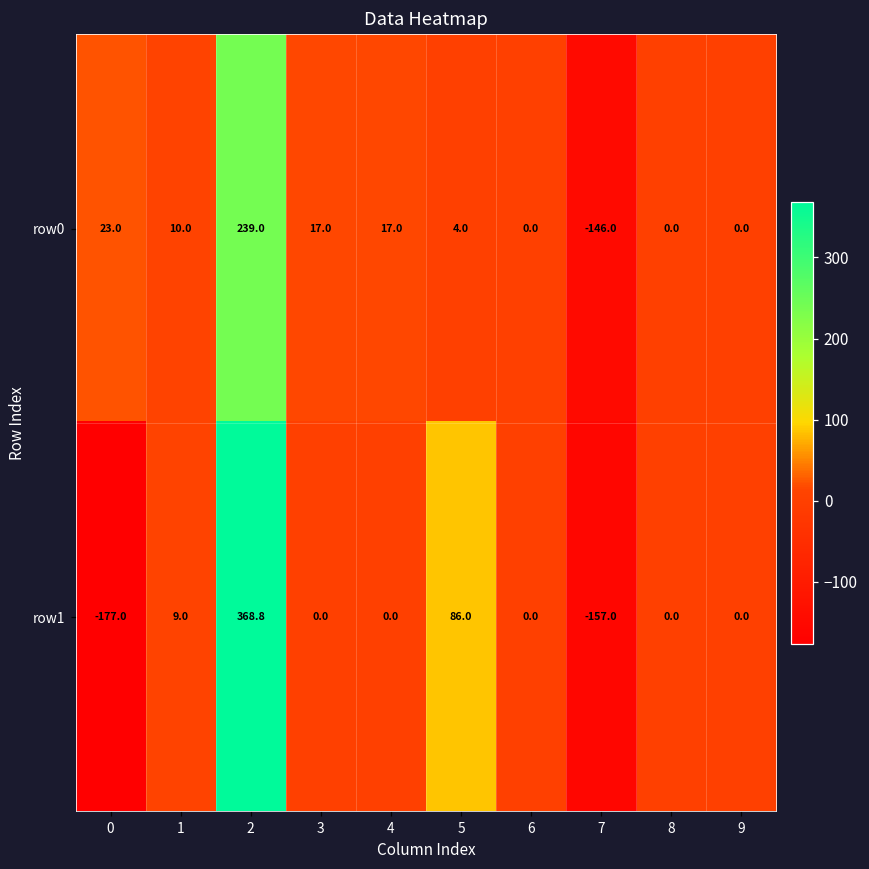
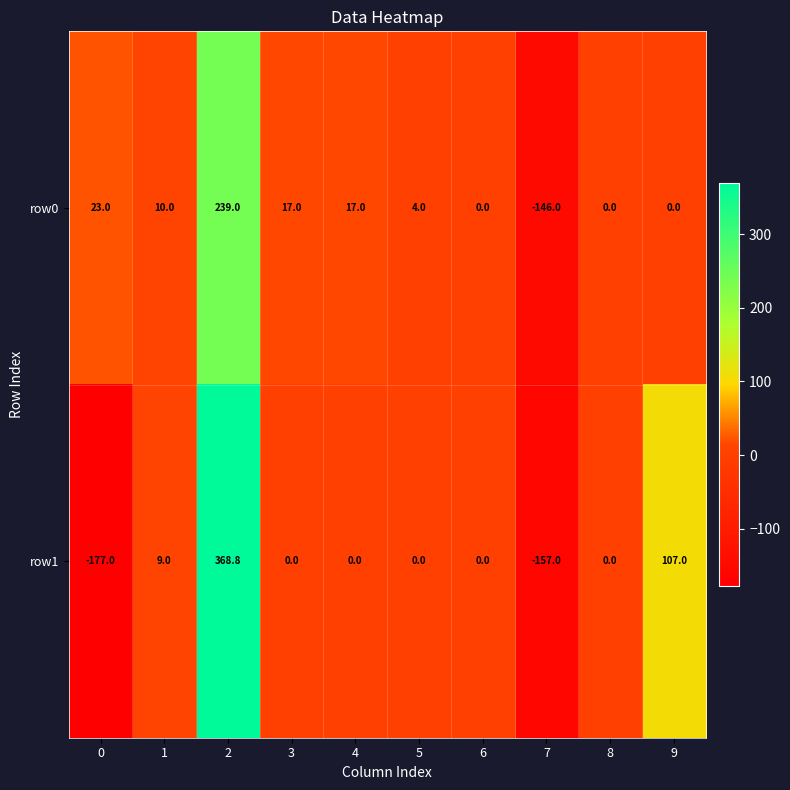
  {
    "row0": {
      "0": 23.0,
      "1": 10.0,
      "2": 239.0,
      "3": 17.0,
      "4": 17.0,
      "5": 4.0,
      "6": 0.0,
      "7": -146.0,
      "8": 0.0,
      "9": 0.0
    },
    "row1": {
      "0": -177.0,
      "1": 9.0,
      "2": 368.8,
      "3": 0.0,
      "4": 0.0,
-     "5": 86.0,
+     "5": 0.0,
      "6": 0.0,
      "7": -157.0,
      "8": 0.0,
-     "9": 0.0
+     "9": 107.0
    }
  }
